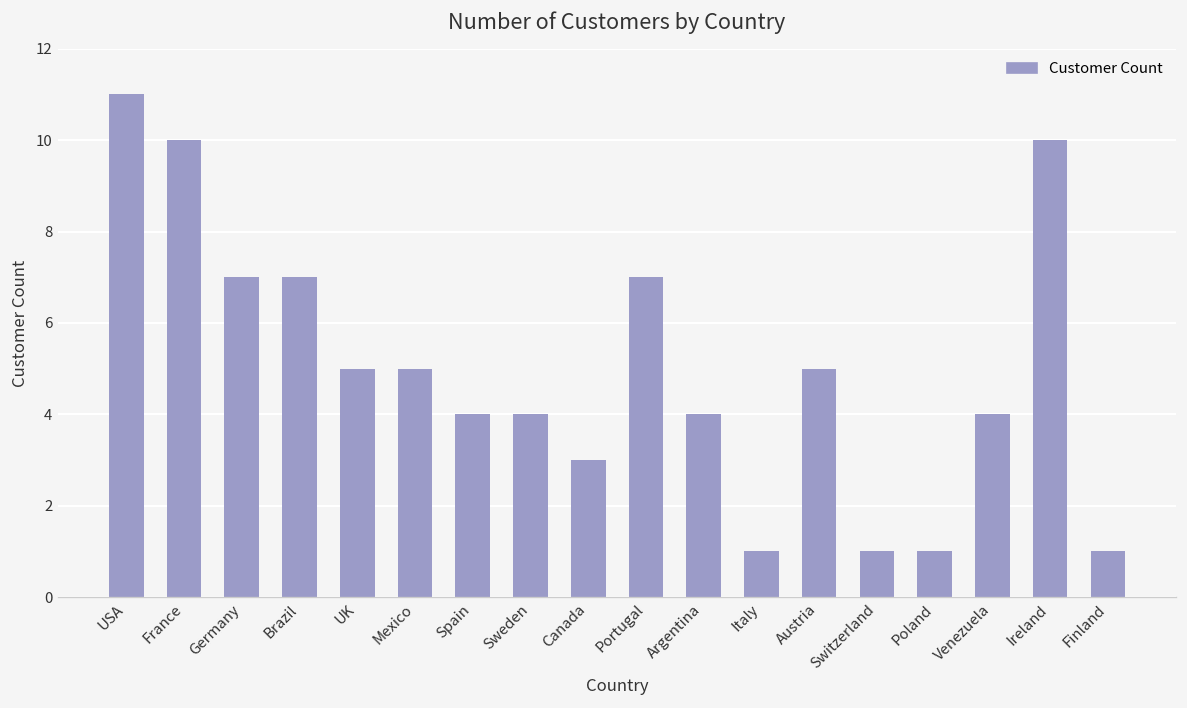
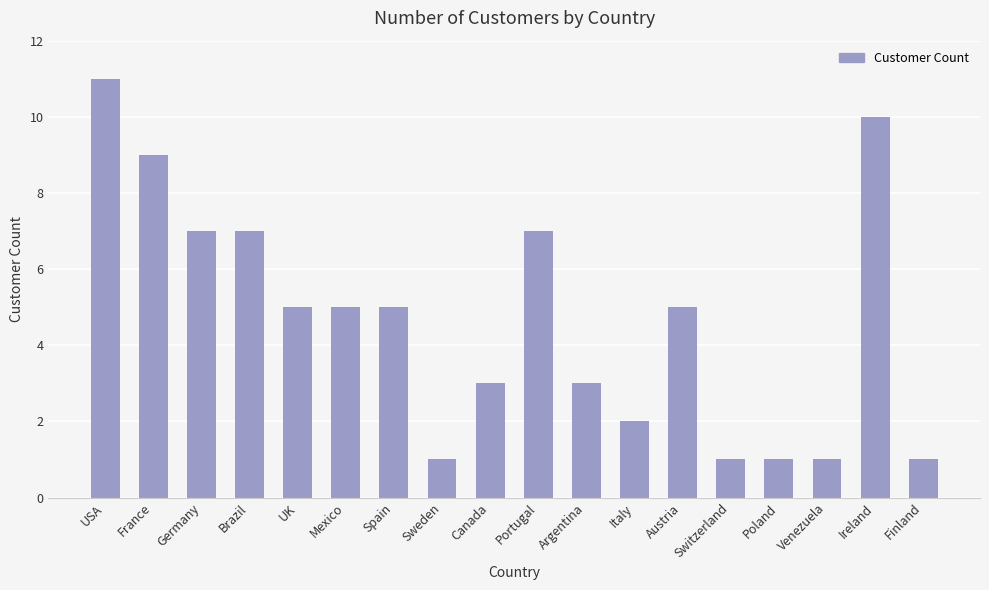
  {
    "USA": 11,
-   "France": 10,
+   "France": 9,
    "Germany": 7,
    "Brazil": 7,
    "UK": 5,
    "Mexico": 5,
-   "Spain": 4,
-   "Sweden": 4,
+   "Spain": 5,
+   "Sweden": 1,
    "Canada": 3,
    "Portugal": 7,
-   "Argentina": 4,
-   "Italy": 1,
+   "Argentina": 3,
+   "Italy": 2,
    "Austria": 5,
    "Switzerland": 1,
    "Poland": 1,
-   "Venezuela": 4,
+   "Venezuela": 1,
    "Ireland": 10,
    "Finland": 1
  }
